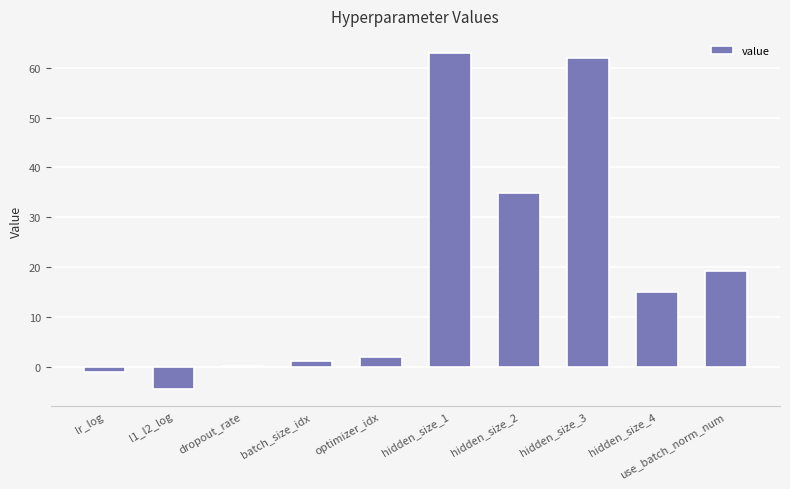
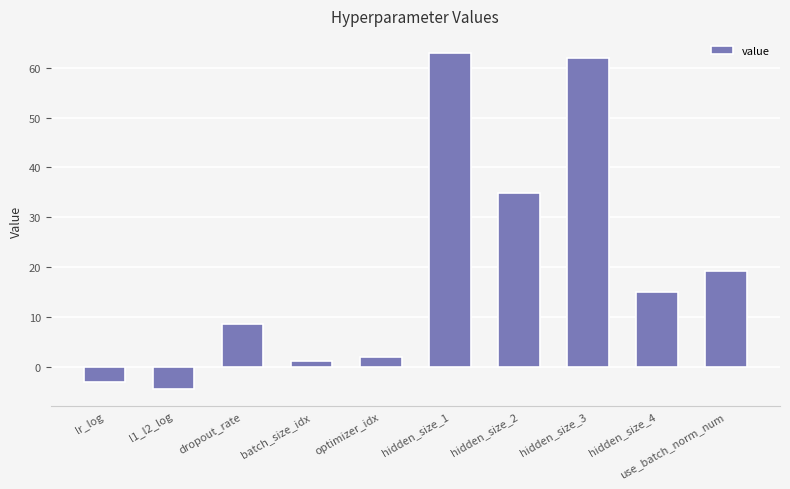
  {
-   "lr_log": -1,
+   "lr_log": -3,
    "l1_l2_log": -5,
-   "dropout_rate": 0,
+   "dropout_rate": 9,
    "batch_size_idx": 1,
    "optimizer_idx": 2,
    "hidden_size_1": 63,
    "hidden_size_2": 35,
    "hidden_size_3": 62,
    "hidden_size_4": 15,
    "use_batch_norm_num": 19
  }
